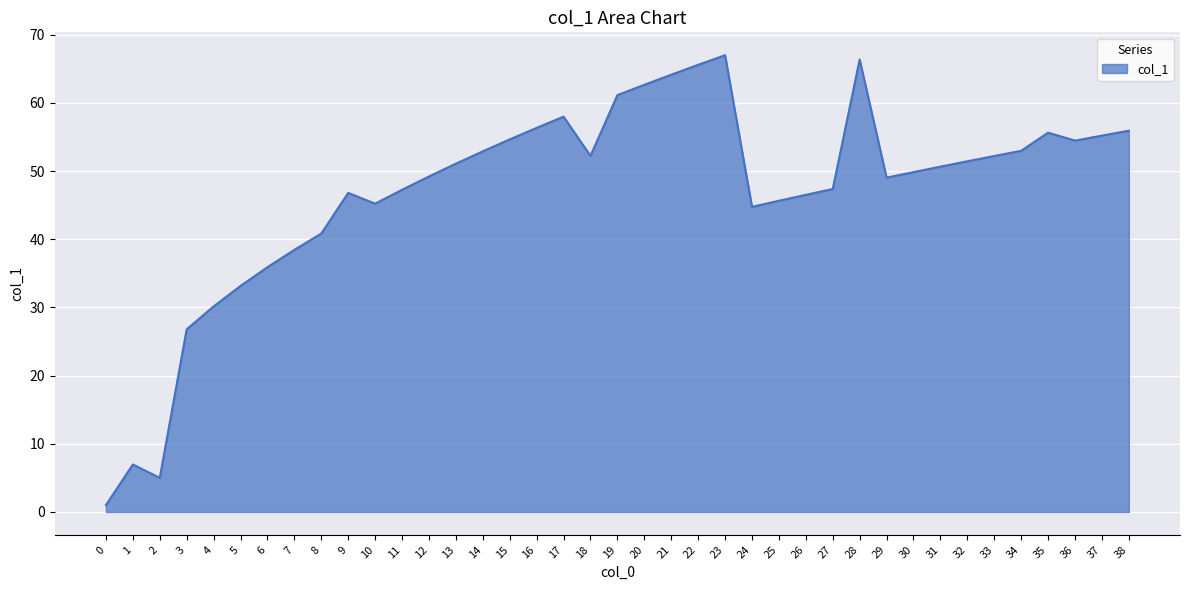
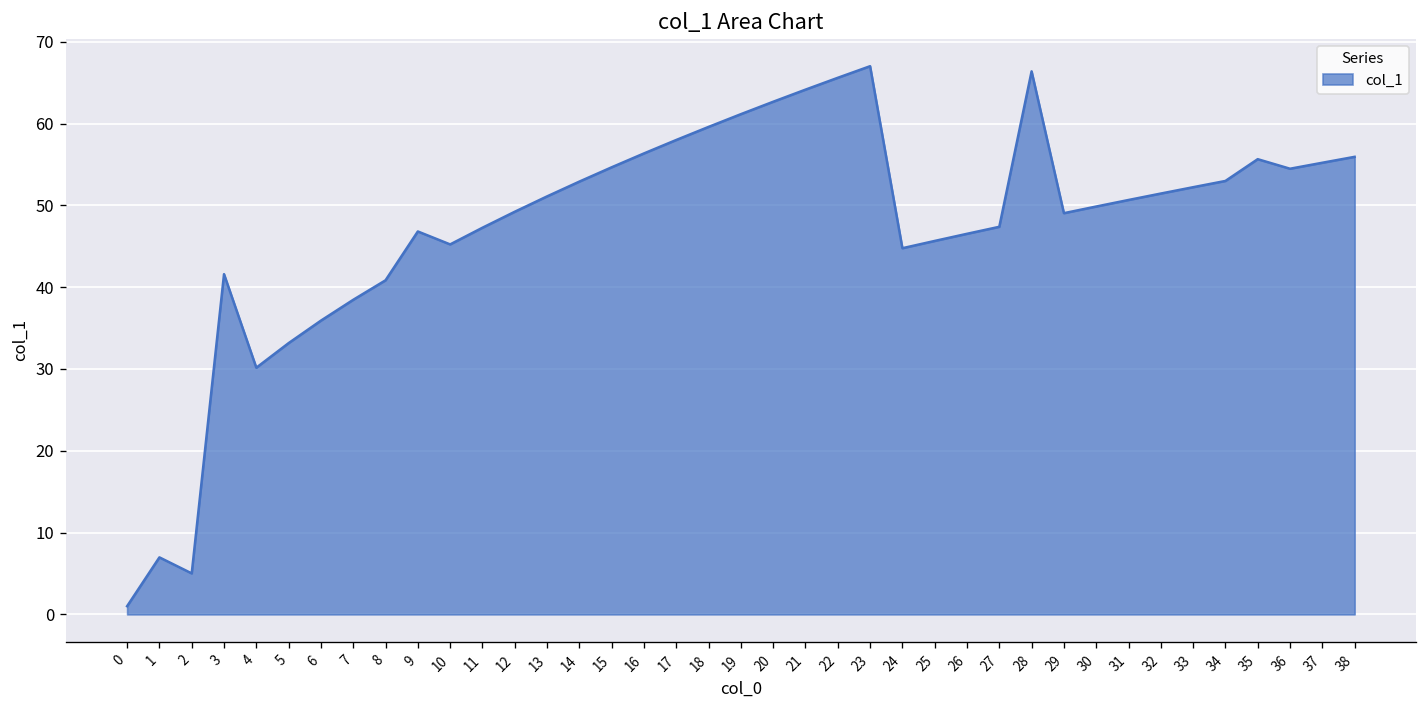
  {
    "0": 1,
    "1": 7,
    "2": 5,
-   "3": 27,
+   "3": 42,
    "4": 30,
    "5": 33,
    "6": 36,
    "7": 38,
    "8": 41,
    "9": 47,
    "10": 45,
    "11": 47,
    "12": 49,
    "13": 51,
    "14": 53,
    "15": 55,
    "16": 56,
    "17": 58,
-   "18": 52,
+   "18": 60,
    "19": 61,
    "20": 63,
    "21": 64,
    "22": 66,
    "23": 67,
    "24": 45,
    "25": 46,
    "26": 47,
    "27": 47,
    "28": 66,
    "29": 49,
    "30": 50,
    "31": 51,
    "32": 51,
    "33": 52,
    "34": 53,
    "35": 56,
    "36": 54,
    "37": 55,
    "38": 56
  }
